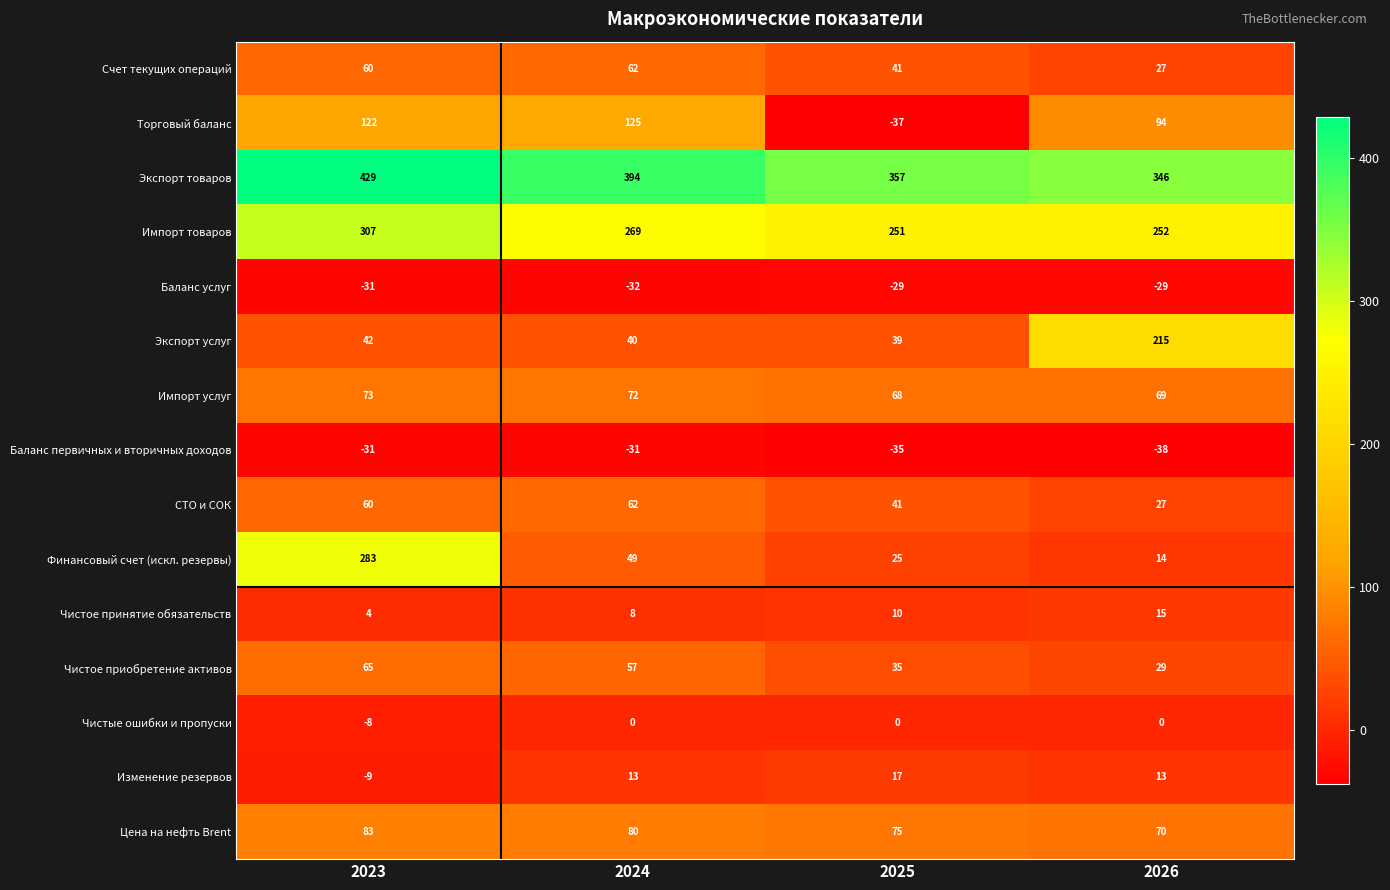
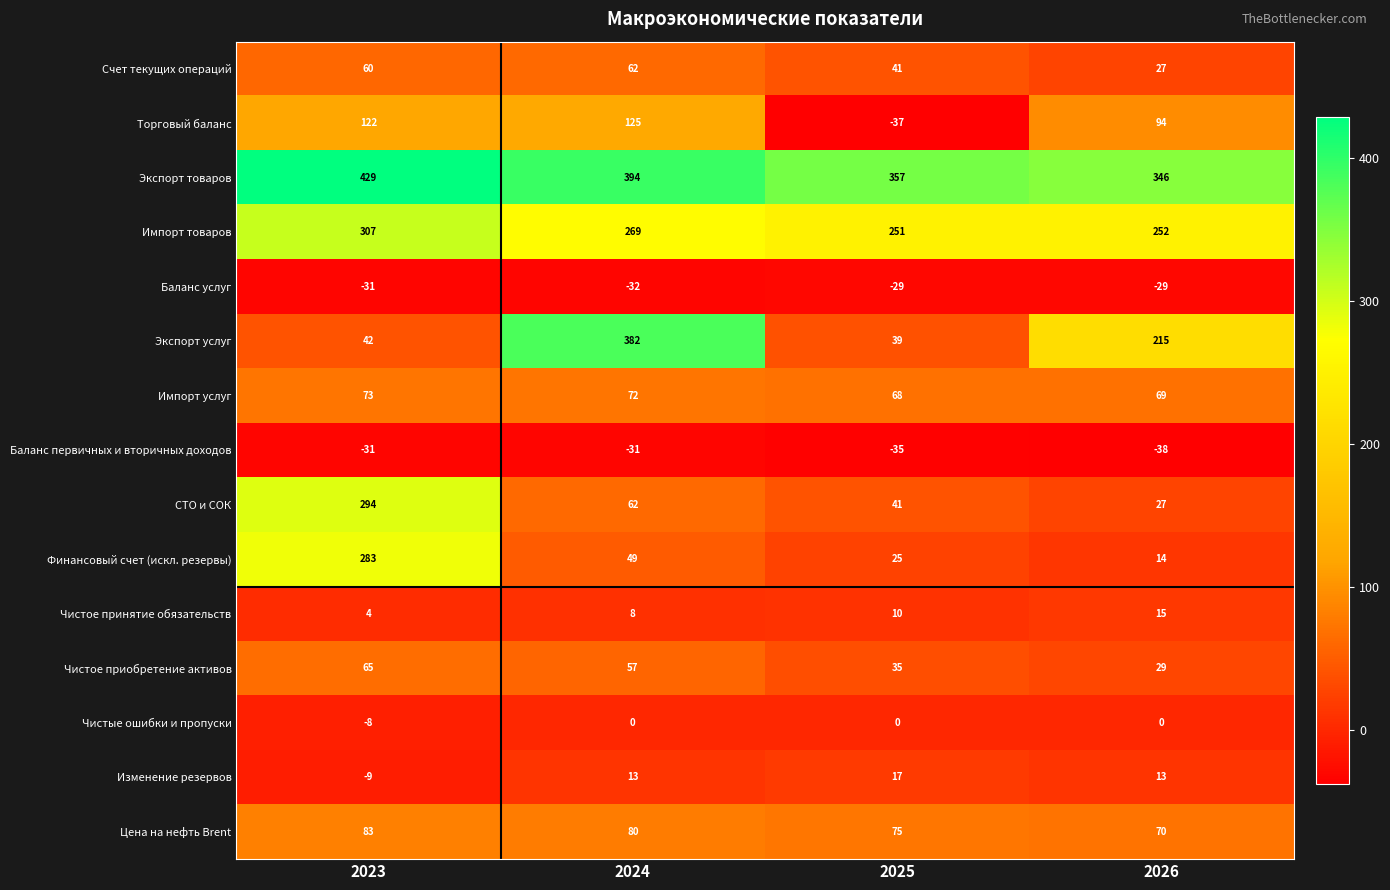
  {
    "Счет текущих операций": {
      "2023": 60,
      "2024": 62,
      "2025": 41,
      "2026": 27
    },
    "Торговый баланс": {
      "2023": 122,
      "2024": 125,
      "2025": -37,
      "2026": 94
    },
    "Экспорт товаров": {
      "2023": 429,
      "2024": 394,
      "2025": 357,
      "2026": 346
    },
    "Импорт товаров": {
      "2023": 307,
      "2024": 269,
      "2025": 251,
      "2026": 252
    },
    "Баланс услуг": {
      "2023": -31,
      "2024": -32,
      "2025": -29,
      "2026": -29
    },
    "Экспорт услуг": {
      "2023": 42,
-     "2024": 40,
+     "2024": 382,
      "2025": 39,
      "2026": 215
    },
    "Импорт услуг": {
      "2023": 73,
      "2024": 72,
      "2025": 68,
      "2026": 69
    },
    "Баланс первичных и вторичных доходов": {
      "2023": -31,
      "2024": -31,
      "2025": -35,
      "2026": -38
    },
    "СТО и СОК": {
-     "2023": 60,
+     "2023": 294,
      "2024": 62,
      "2025": 41,
      "2026": 27
    },
    "Финансовый счет (искл. резервы)": {
      "2023": 283,
      "2024": 49,
      "2025": 25,
      "2026": 14
    },
    "Чистое принятие обязательств": {
      "2023": 4,
      "2024": 8,
      "2025": 10,
      "2026": 15
    },
    "Чистое приобретение активов": {
      "2023": 65,
      "2024": 57,
      "2025": 35,
      "2026": 29
    },
    "Чистые ошибки и пропуски": {
      "2023": -8,
      "2024": 0,
      "2025": 0,
      "2026": 0
    },
    "Изменение резервов": {
      "2023": -9,
      "2024": 13,
      "2025": 17,
      "2026": 13
    },
    "Цена на нефть Brent": {
      "2023": 83,
      "2024": 80,
      "2025": 75,
      "2026": 70
    }
  }
